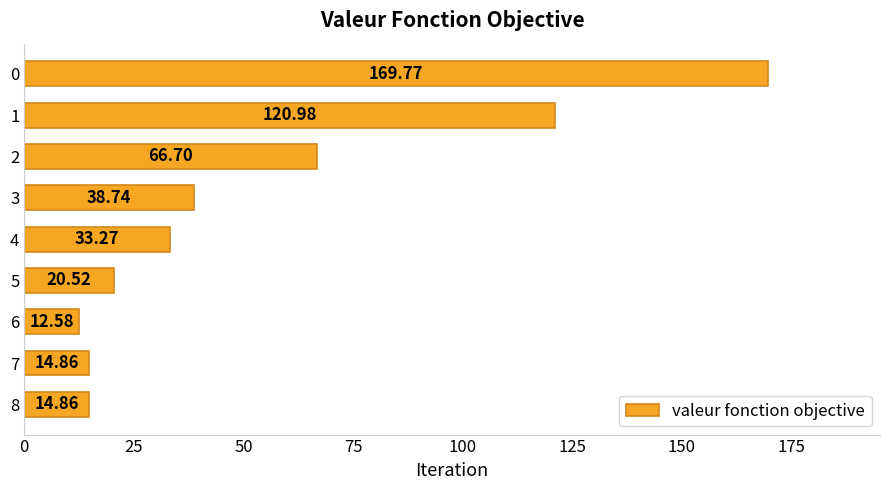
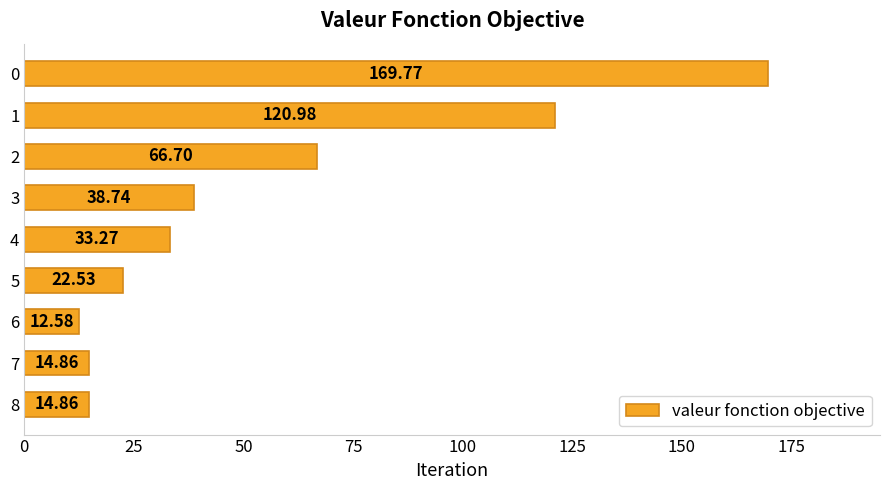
  {
    "0": 169.77,
    "1": 120.98,
    "2": 66.70,
    "3": 38.74,
    "4": 33.27,
-   "5": 20.52,
+   "5": 22.53,
    "6": 12.58,
    "7": 14.86,
    "8": 14.86
  }
